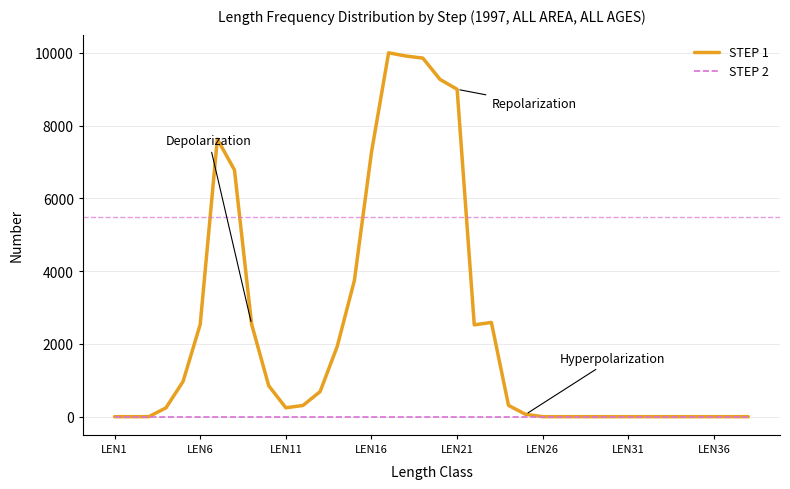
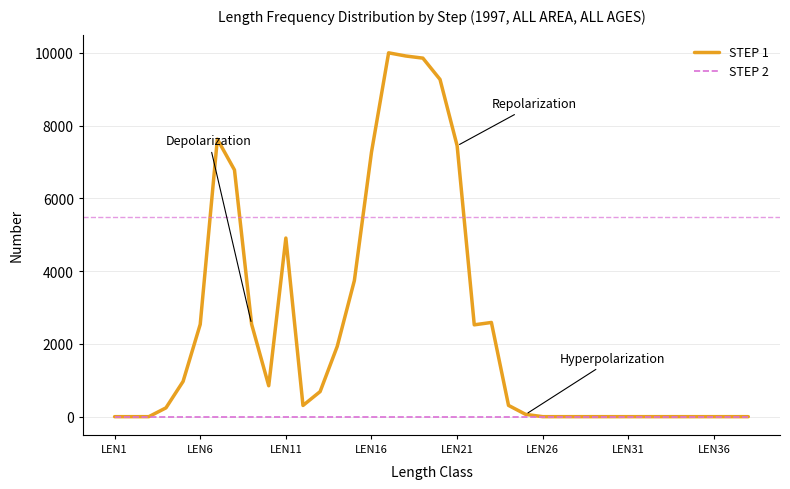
  {
    "STEP 1": {
      "LEN6": 2500,
-     "LEN11": 200,
+     "LEN11": 4900,
      "LEN16": 7300,
-     "LEN21": 9000
+     "LEN21": 7400
    },
    "STEP 2": {
      "LEN6": 0,
      "LEN11": 0,
      "LEN16": 0,
      "LEN21": 0
    }
  }
